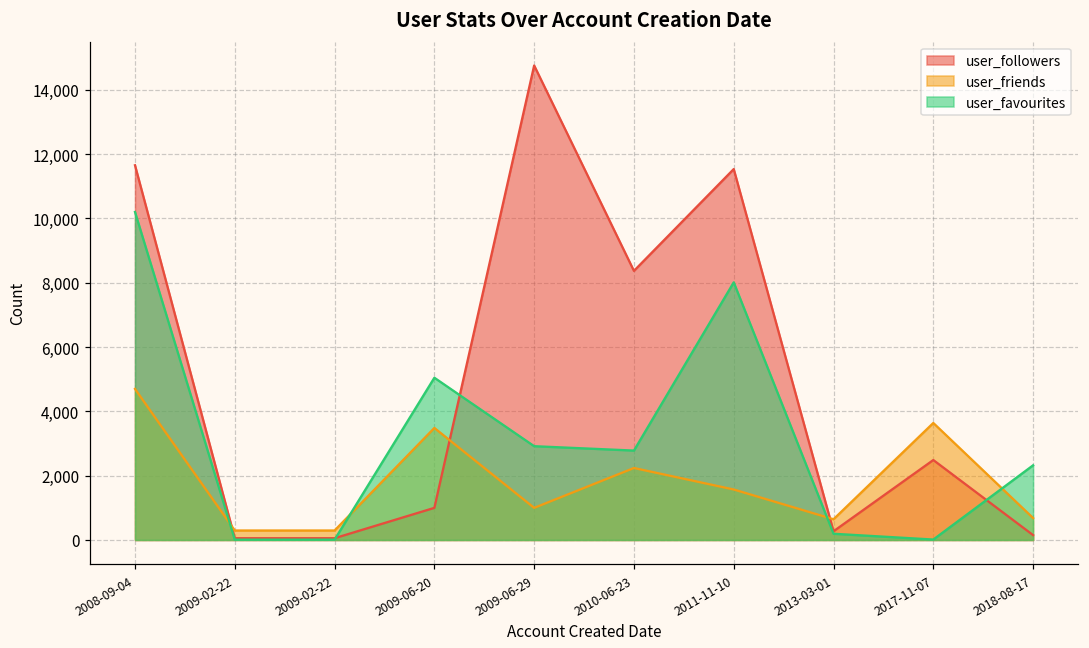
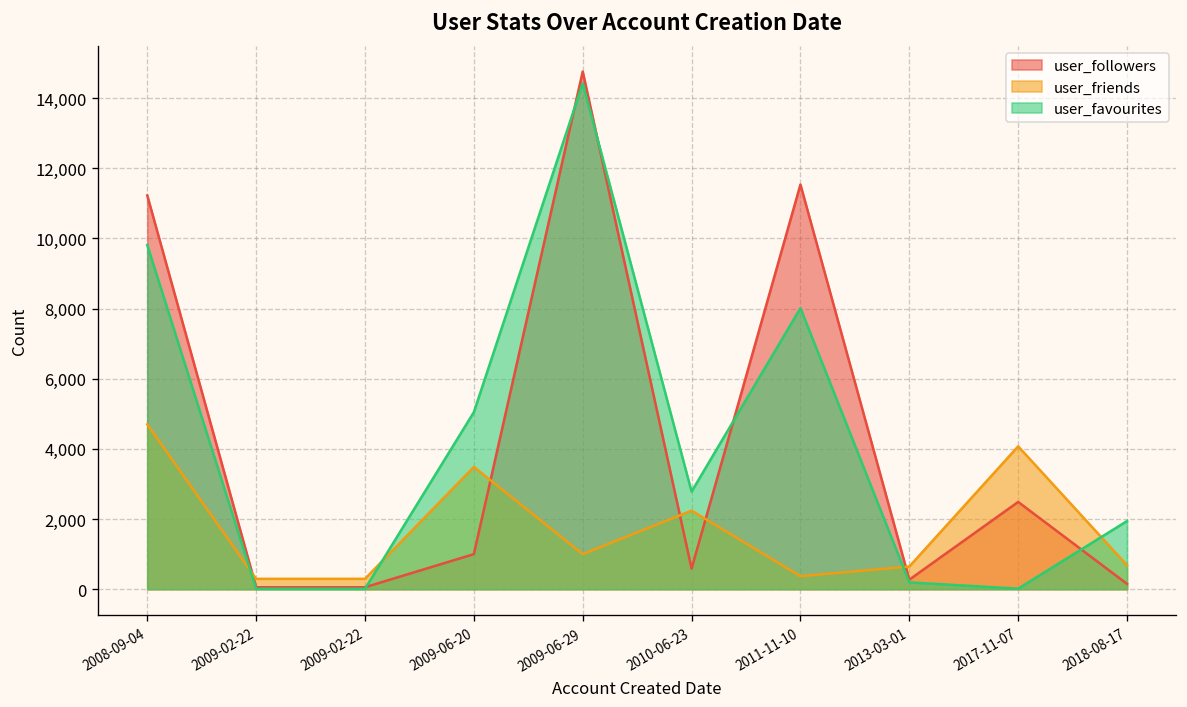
  {
    "user_followers": {
-     "2008-09-04": "11,700",
+     "2008-09-04": "11,200",
      "2009-06-20": "1,000",
      "2009-06-29": "14,800",
-     "2010-06-23": "8,400",
+     "2010-06-23": "600",
      "2011-11-10": "11,500",
      "2017-11-07": "2,500",
      "2018-08-17": "200"
    },
    "user_friends": {
      "2008-09-04": "4,700",
      "2009-06-20": "3,500",
      "2009-06-29": "1,000",
      "2010-06-23": "2,200",
-     "2011-11-10": "1,600",
+     "2011-11-10": "400",
      "2013-03-01": "600",
-     "2017-11-07": "3,600",
+     "2017-11-07": "4,100",
      "2018-08-17": "700"
    },
    "user_favourites": {
-     "2008-09-04": "10,200",
+     "2008-09-04": "9,800",
      "2009-06-20": "5,000",
-     "2009-06-29": "2,900",
+     "2009-06-29": "14,400",
      "2010-06-23": "2,800",
      "2011-11-10": "8,000",
      "2017-11-07": "0",
-     "2018-08-17": "2,300"
+     "2018-08-17": "1,900"
    }
  }
